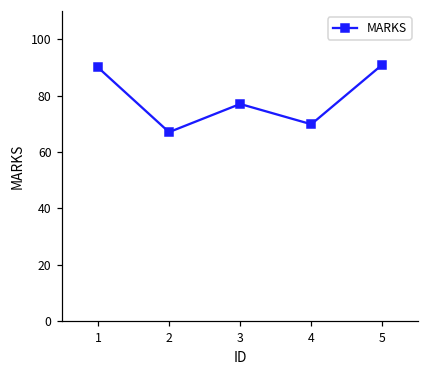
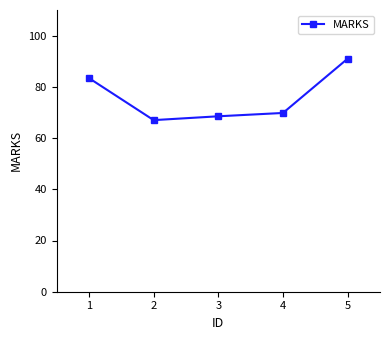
  {
-   "1": 90,
+   "1": 83,
    "2": 67,
-   "3": 77,
+   "3": 69,
    "4": 70,
    "5": 91
  }
